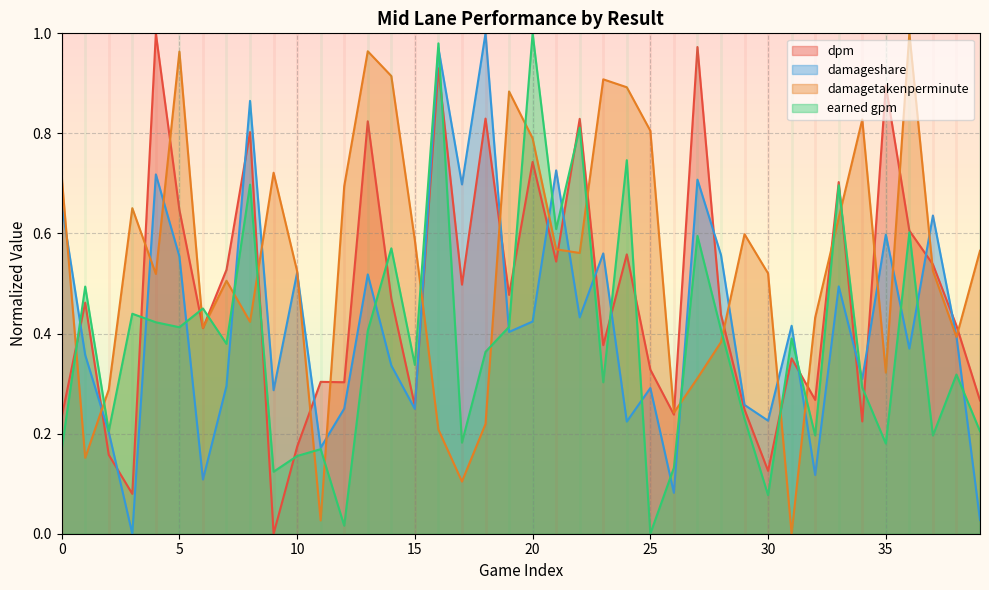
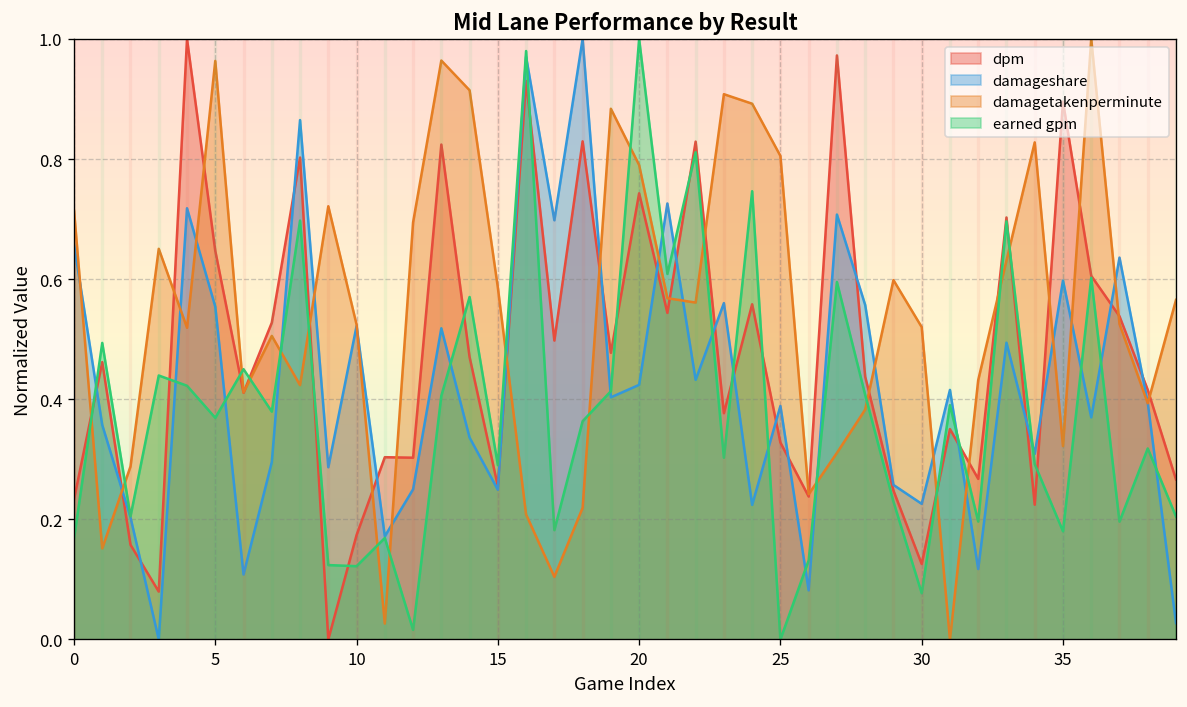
  {
    "damageshare": {
      "0": 0.66,
      "5": 0.55,
      "15": 0.25,
      "20": 0.42,
-     "25": 0.29,
+     "25": 0.39,
      "30": 0.23,
      "35": 0.60
    },
    "earned gpm": {
      "0": 0.17,
-     "5": 0.41,
-     "10": 0.16,
-     "15": 0.34,
+     "5": 0.37,
+     "10": 0.12,
+     "15": 0.29,
      "20": 1.00,
      "25": 0.00,
      "30": 0.08,
      "35": 0.18
    }
  }
